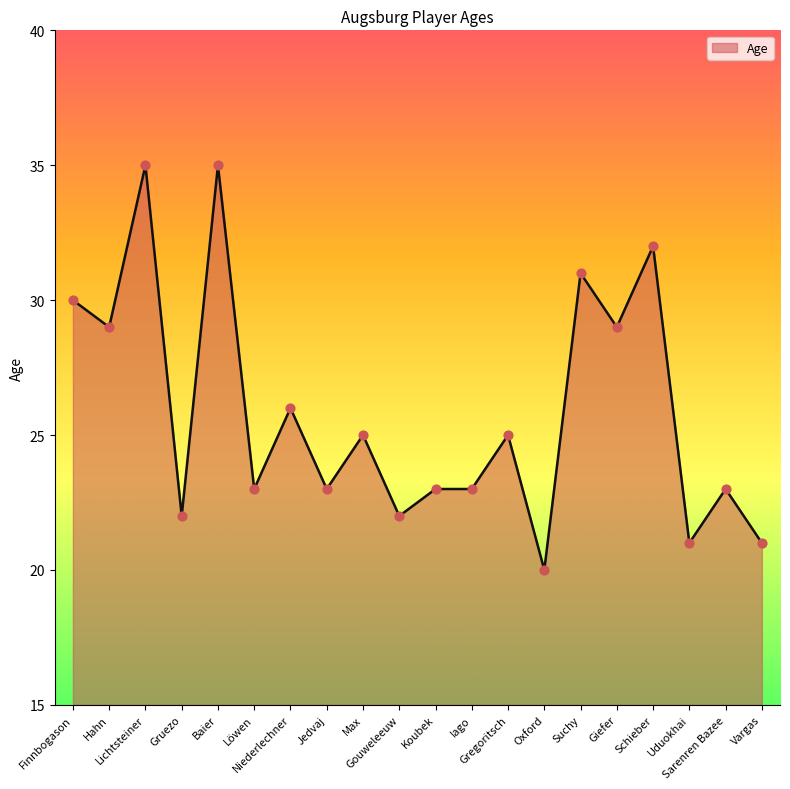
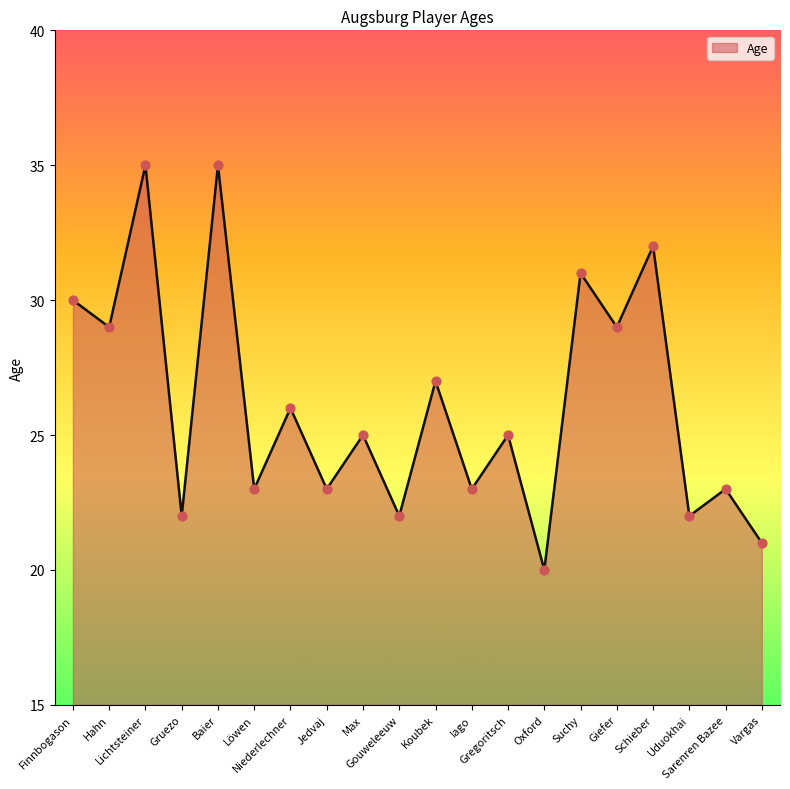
  {
    "Finnbogason": 30,
    "Hahn": 29,
    "Lichtsteiner": 35,
    "Gruezo": 22,
    "Baier": 35,
    "Löwen": 23,
    "Niederlechner": 26,
    "Jedvaj": 23,
    "Max": 25,
    "Gouweleeuw": 22,
-   "Koubek": 23,
+   "Koubek": 27,
    "Iago": 23,
    "Gregoritsch": 25,
    "Oxford": 20,
    "Suchy": 31,
    "Giefer": 29,
    "Schieber": 32,
-   "Uduokhai": 21,
+   "Uduokhai": 22,
    "Sarenren Bazee": 23,
    "Vargas": 21
  }
